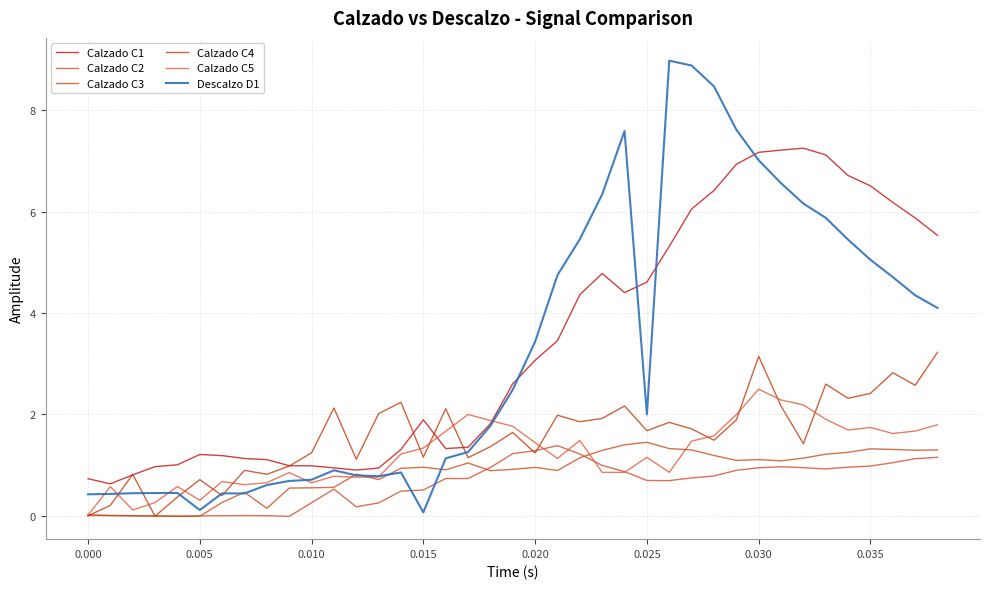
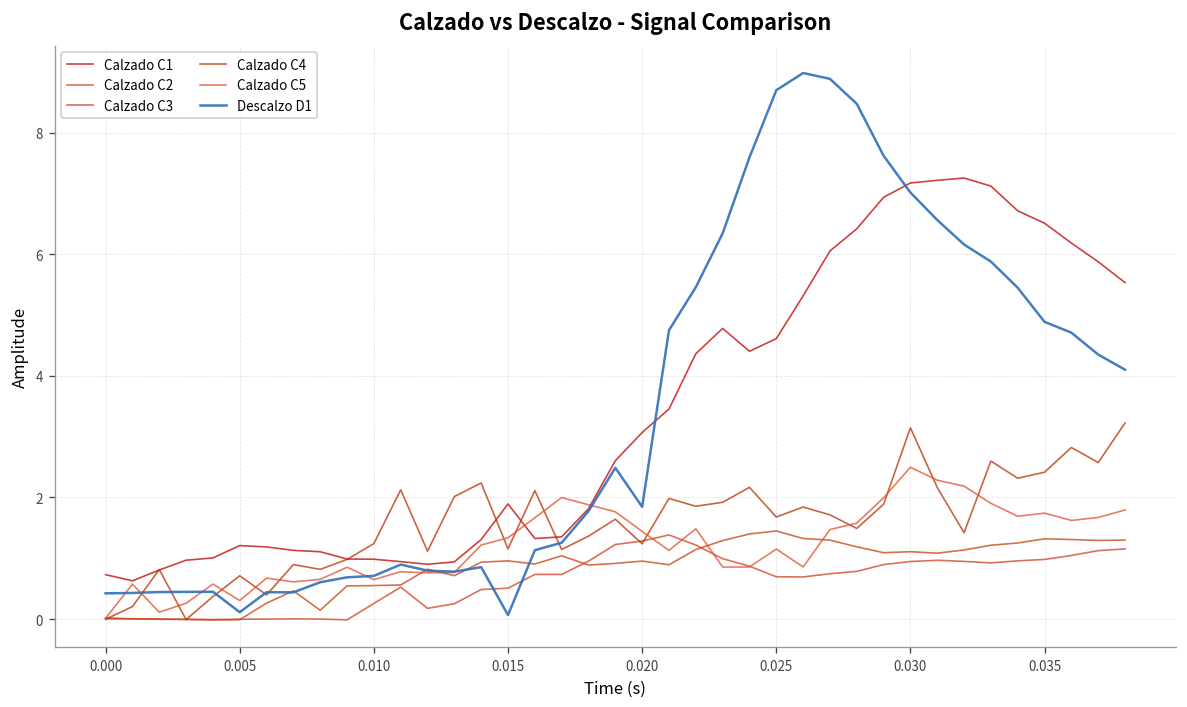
  {
    "Descalzo D1": {
      "0.000": 0.4,
      "0.005": 0.1,
      "0.010": 0.7,
      "0.015": 0.1,
-     "0.020": 3.4,
-     "0.025": 2.0,
+     "0.020": 1.8,
+     "0.025": 8.7,
      "0.030": 7.0,
-     "0.035": 5.1
+     "0.035": 4.9
    }
  }
